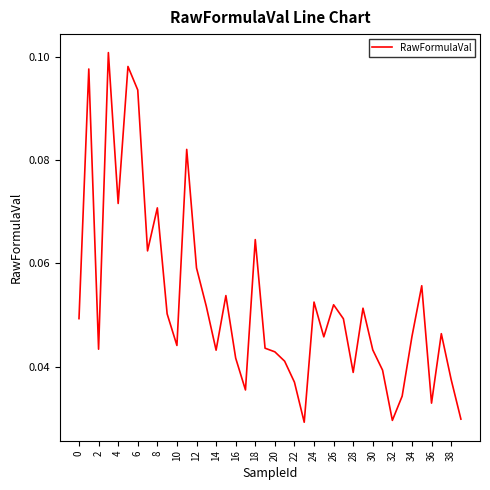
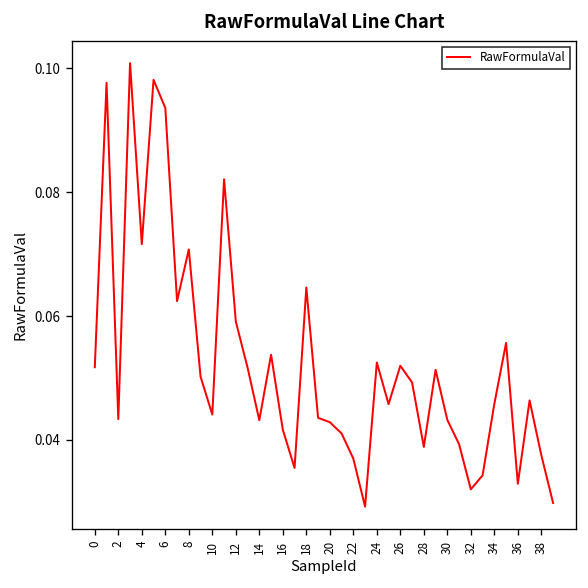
  {
-   "0": 0.049,
+   "0": 0.052,
    "2": 0.043,
    "4": 0.072,
    "6": 0.094,
    "8": 0.071,
    "10": 0.044,
    "12": 0.059,
    "14": 0.043,
    "16": 0.042,
    "18": 0.065,
    "20": 0.043,
    "22": 0.037,
    "24": 0.053,
    "26": 0.052,
    "28": 0.039,
    "30": 0.043,
-   "32": 0.030,
+   "32": 0.032,
    "34": 0.046,
    "36": 0.033,
    "38": 0.038
  }
